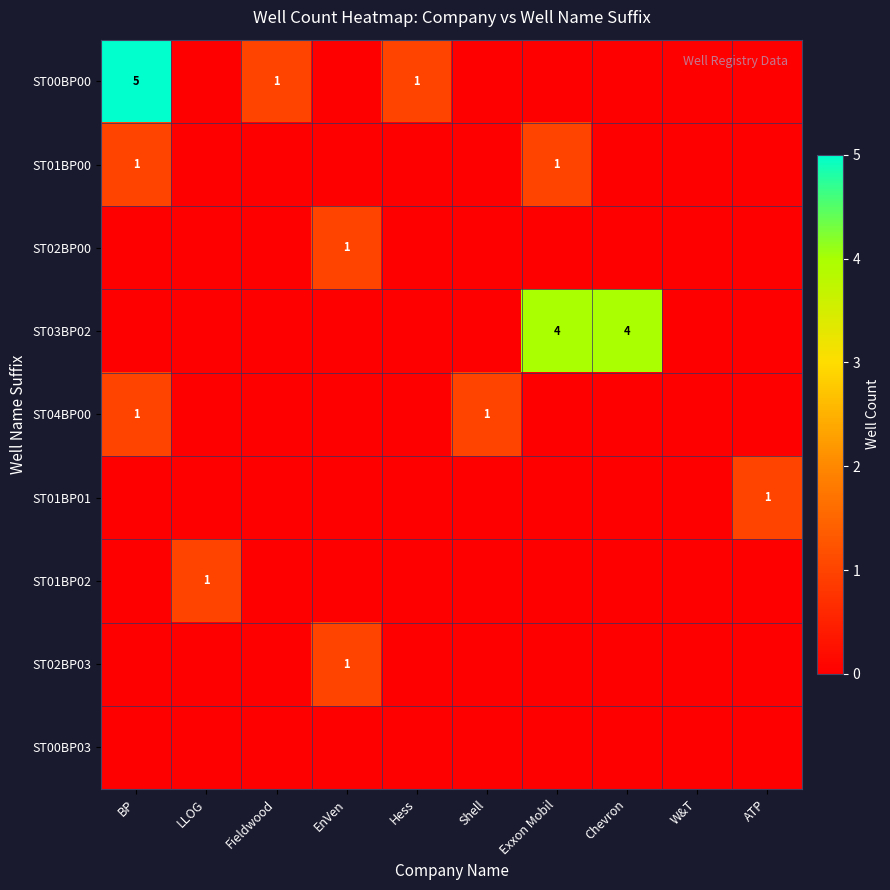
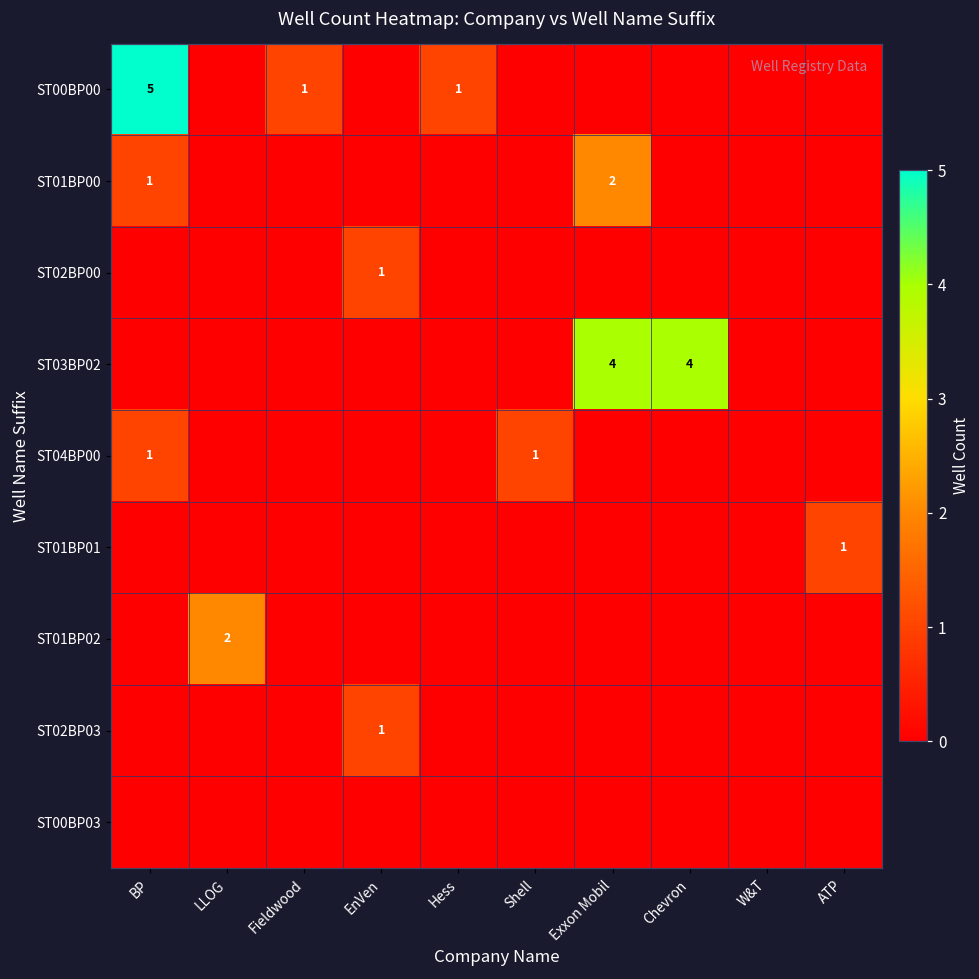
  {
    "ST00BP00": {
      "BP": 5,
      "Fieldwood": 1,
      "Hess": 1
    },
    "ST01BP00": {
      "BP": 1,
-     "Exxon Mobil": 1
+     "Exxon Mobil": 2
    },
    "ST02BP00": {
      "EnVen": 1
    },
    "ST03BP02": {
      "Exxon Mobil": 4,
      "Chevron": 4
    },
    "ST04BP00": {
      "BP": 1,
      "Shell": 1
    },
    "ST01BP01": {
      "ATP": 1
    },
    "ST01BP02": {
-     "LLOG": 1
+     "LLOG": 2
    },
    "ST02BP03": {
      "EnVen": 1
    }
  }
